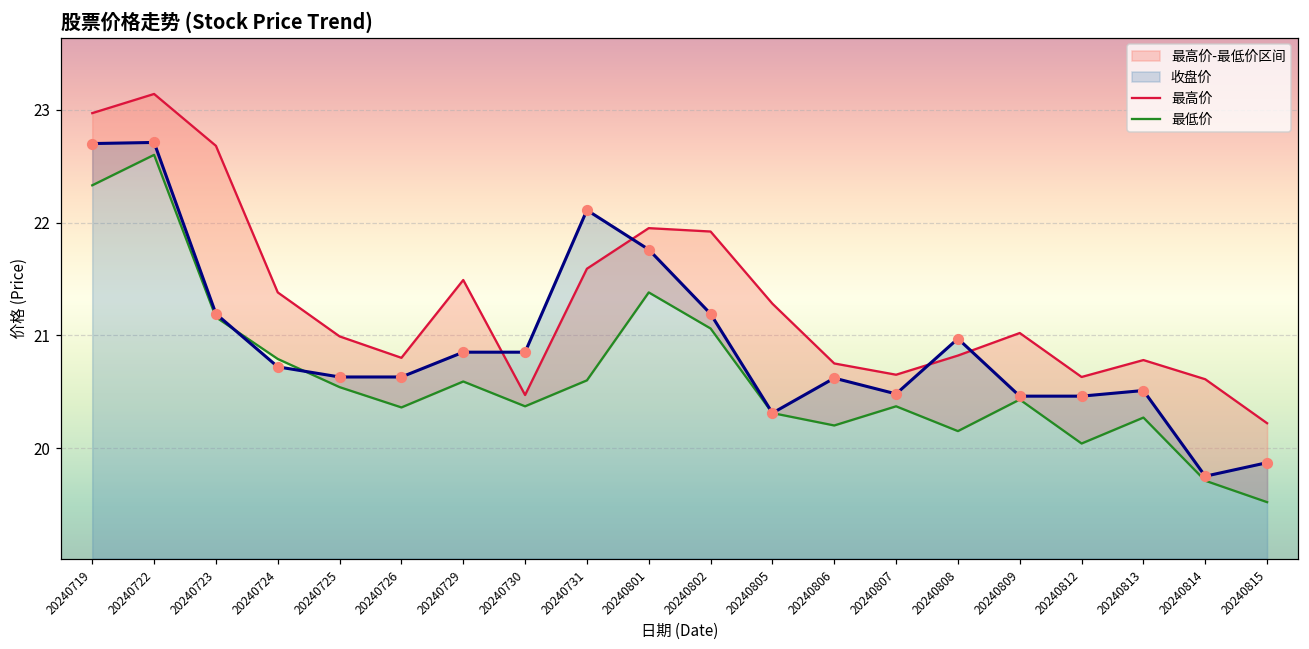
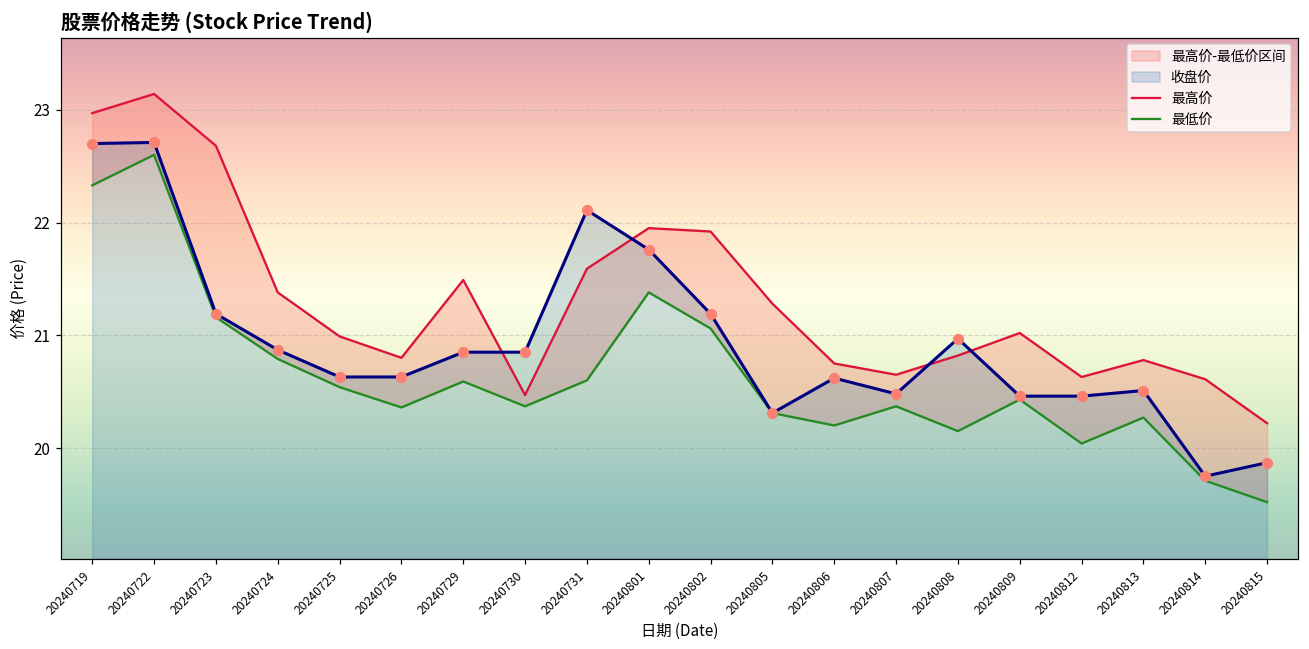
  {
    "最高价-最低价区间": {
      "20240719": 22.97,
      "20240722": 23.14,
      "20240723": 22.68,
      "20240724": 21.38,
      "20240725": 20.99,
      "20240726": 20.80,
      "20240729": 21.49,
      "20240730": 20.47,
      "20240731": 21.59,
      "20240801": 21.95,
      "20240802": 21.92,
      "20240805": 21.28,
      "20240806": 20.75,
      "20240807": 20.65,
      "20240808": 20.82,
      "20240809": 21.02,
      "20240812": 20.63,
      "20240813": 20.78,
      "20240814": 20.61,
      "20240815": 20.22
    },
    "最低价": {
      "20240719": 22.33,
      "20240722": 22.60,
      "20240723": 21.16,
      "20240724": 20.79,
      "20240725": 20.54,
      "20240726": 20.36,
      "20240729": 20.59,
      "20240730": 20.37,
      "20240731": 20.60,
      "20240801": 21.38,
      "20240802": 21.06,
      "20240806": 20.20,
      "20240807": 20.37,
      "20240808": 20.15,
      "20240809": 20.43,
      "20240812": 20.04,
      "20240813": 20.27,
      "20240814": 19.71,
      "20240815": 19.52
    },
    "收盘价": {
      "20240719": 22.70,
      "20240722": 22.71,
      "20240723": 21.19,
-     "20240724": 20.72,
+     "20240724": 20.87,
      "20240725": 20.63,
      "20240726": 20.63,
      "20240729": 20.85,
      "20240730": 20.85,
      "20240731": 22.11,
      "20240801": 21.76,
      "20240802": 21.19,
      "20240806": 20.62,
      "20240807": 20.48,
      "20240808": 20.97,
      "20240809": 20.46,
      "20240812": 20.46,
      "20240813": 20.51,
      "20240814": 19.75,
      "20240815": 19.87
    }
  }
